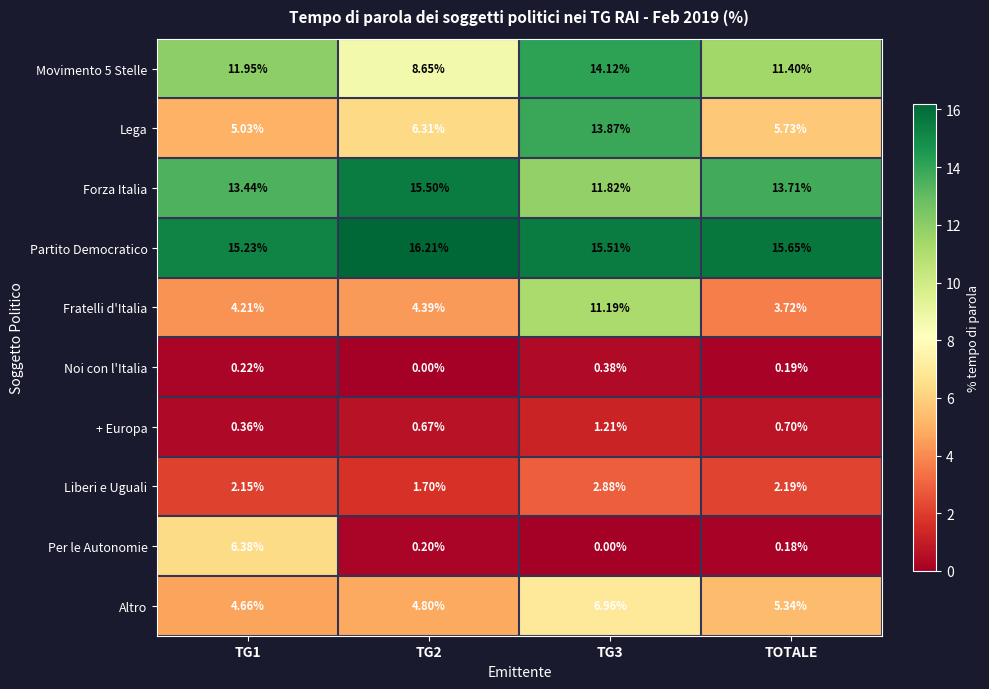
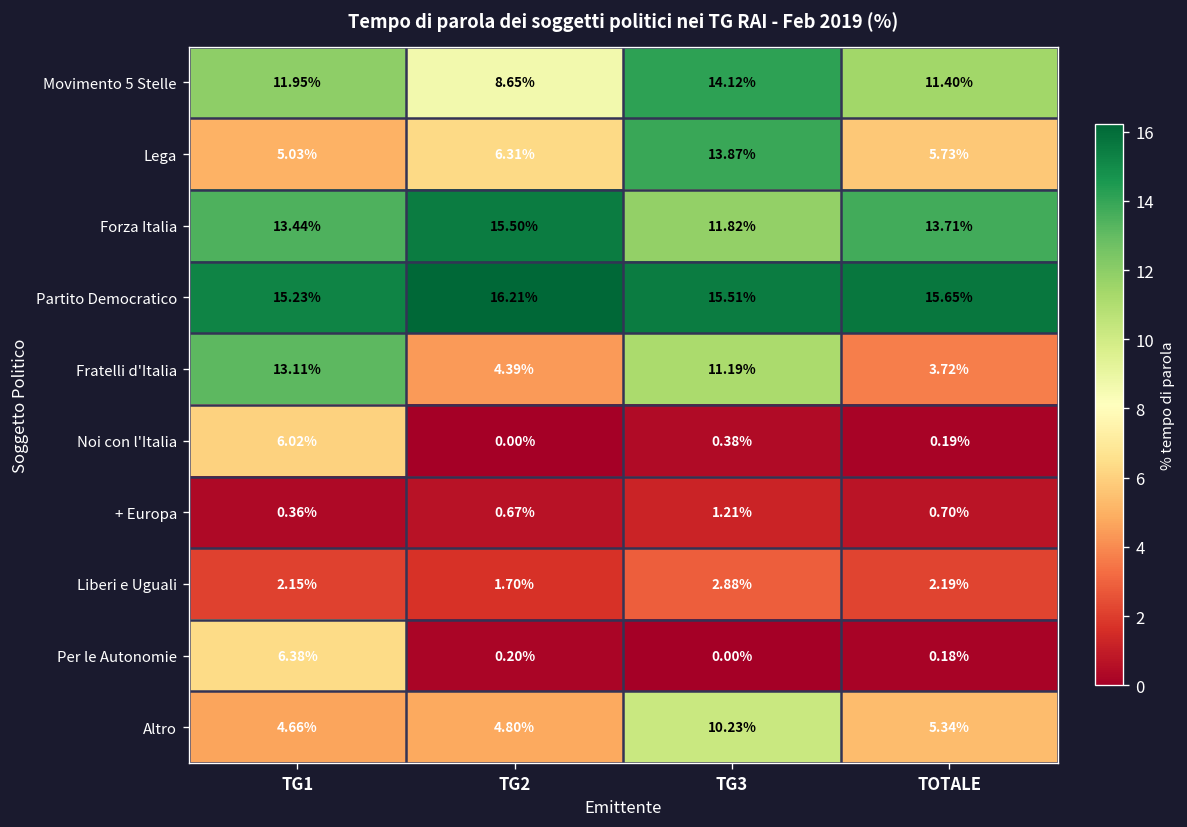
  {
    "Movimento 5 Stelle": {
      "TG1": "11.95%",
      "TG2": "8.65%",
      "TG3": "14.12%",
      "TOTALE": "11.40%"
    },
    "Lega": {
      "TG1": "5.03%",
      "TG2": "6.31%",
      "TG3": "13.87%",
      "TOTALE": "5.73%"
    },
    "Forza Italia": {
      "TG1": "13.44%",
      "TG2": "15.50%",
      "TG3": "11.82%",
      "TOTALE": "13.71%"
    },
    "Partito Democratico": {
      "TG1": "15.23%",
      "TG2": "16.21%",
      "TG3": "15.51%",
      "TOTALE": "15.65%"
    },
    "Fratelli d'Italia": {
-     "TG1": "4.21%",
+     "TG1": "13.11%",
      "TG2": "4.39%",
      "TG3": "11.19%",
      "TOTALE": "3.72%"
    },
    "Noi con l'Italia": {
-     "TG1": "0.22%",
+     "TG1": "6.02%",
      "TG2": "0.00%",
      "TG3": "0.38%",
      "TOTALE": "0.19%"
    },
    "+ Europa": {
      "TG1": "0.36%",
      "TG2": "0.67%",
      "TG3": "1.21%",
      "TOTALE": "0.70%"
    },
    "Liberi e Uguali": {
      "TG1": "2.15%",
      "TG2": "1.70%",
      "TG3": "2.88%",
      "TOTALE": "2.19%"
    },
    "Per le Autonomie": {
      "TG1": "6.38%",
      "TG2": "0.20%",
      "TG3": "0.00%",
      "TOTALE": "0.18%"
    },
    "Altro": {
      "TG1": "4.66%",
      "TG2": "4.80%",
-     "TG3": "6.96%",
+     "TG3": "10.23%",
      "TOTALE": "5.34%"
    }
  }
